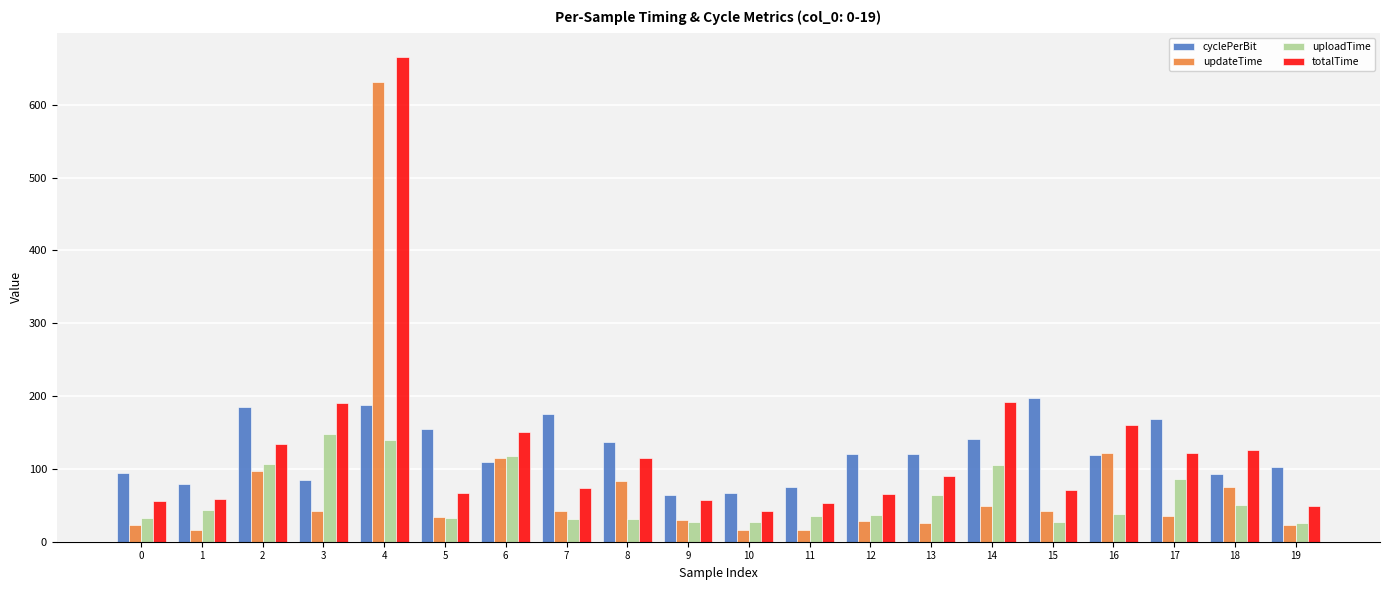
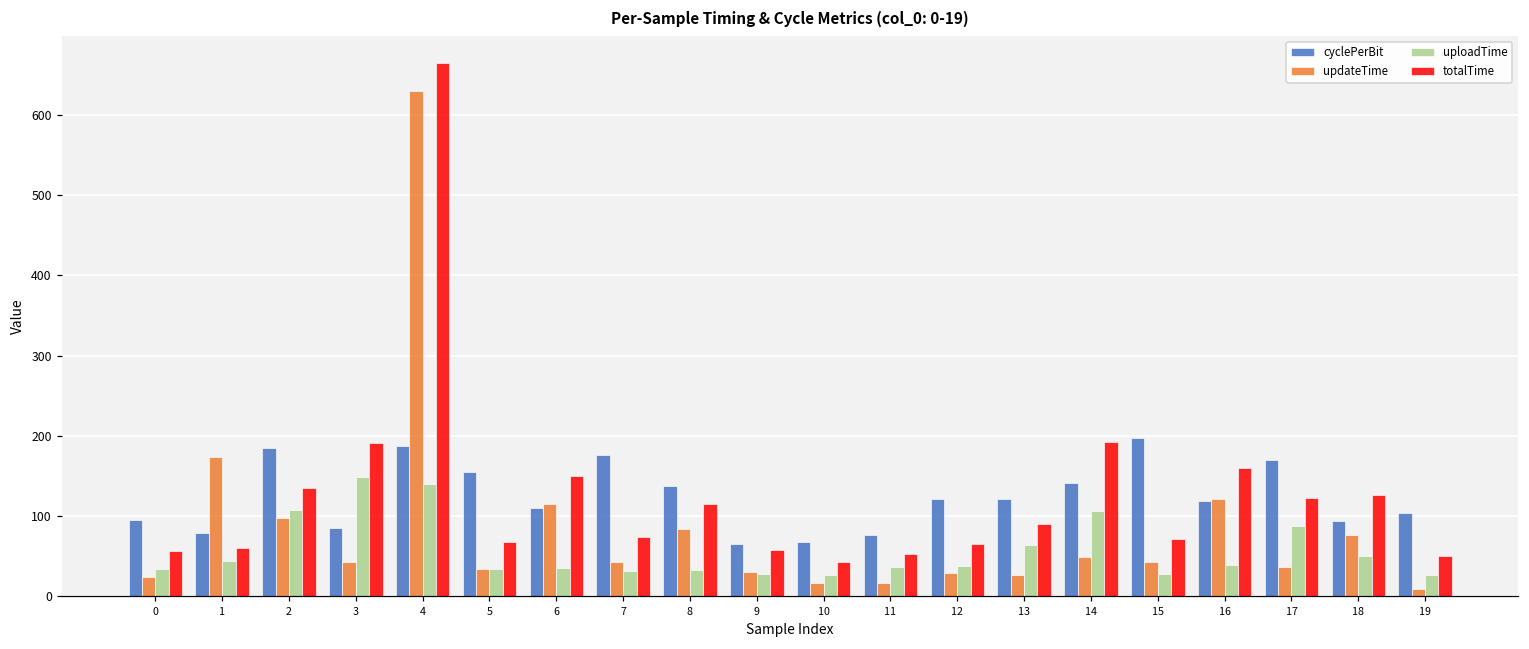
  {
    "cyclePerBit": {
      "0": 90,
      "1": 80,
      "2": 190,
      "3": 80,
      "4": 190,
      "5": 150,
      "6": 110,
      "7": 180,
      "8": 140,
      "9": 60,
      "10": 70,
      "11": 80,
      "12": 120,
      "13": 120,
      "14": 140,
      "15": 200,
      "16": 120,
      "17": 170,
      "18": 90,
      "19": 100
    },
    "updateTime": {
      "0": 20,
-     "1": 20,
+     "1": 170,
      "2": 100,
      "3": 40,
      "4": 630,
      "5": 30,
      "6": 110,
      "7": 40,
      "8": 80,
      "9": 30,
      "10": 20,
      "11": 20,
      "12": 30,
      "13": 30,
      "14": 50,
      "15": 40,
      "16": 120,
      "17": 40,
      "18": 80,
-     "19": 20
+     "19": 10
    },
    "uploadTime": {
      "0": 30,
      "1": 40,
      "2": 110,
      "3": 150,
      "4": 140,
      "5": 30,
-     "6": 120,
+     "6": 40,
      "7": 30,
      "8": 30,
      "9": 30,
      "10": 30,
      "11": 40,
      "12": 40,
      "13": 60,
      "14": 110,
      "15": 30,
      "16": 40,
      "17": 90,
      "18": 50,
      "19": 30
    },
    "totalTime": {
      "0": 60,
      "1": 60,
      "2": 130,
      "3": 190,
      "4": 670,
      "5": 70,
      "6": 150,
      "7": 70,
      "8": 120,
      "9": 60,
      "10": 40,
      "11": 50,
      "12": 70,
      "13": 90,
      "14": 190,
      "15": 70,
      "16": 160,
      "17": 120,
      "18": 130,
      "19": 50
    }
  }
